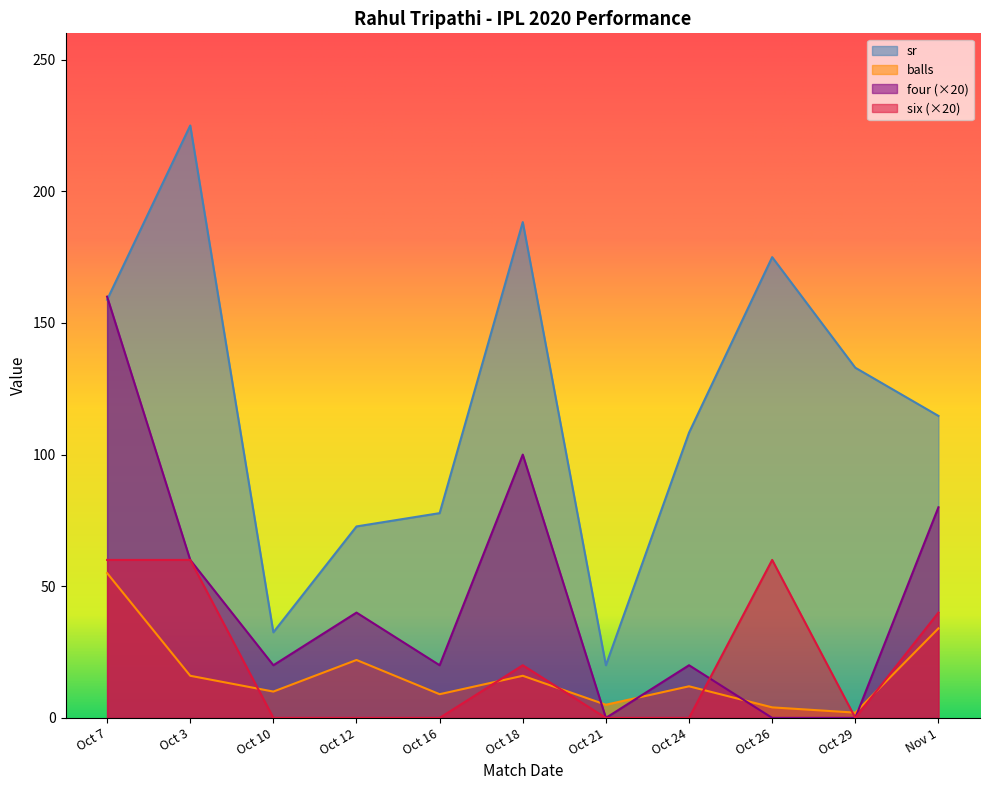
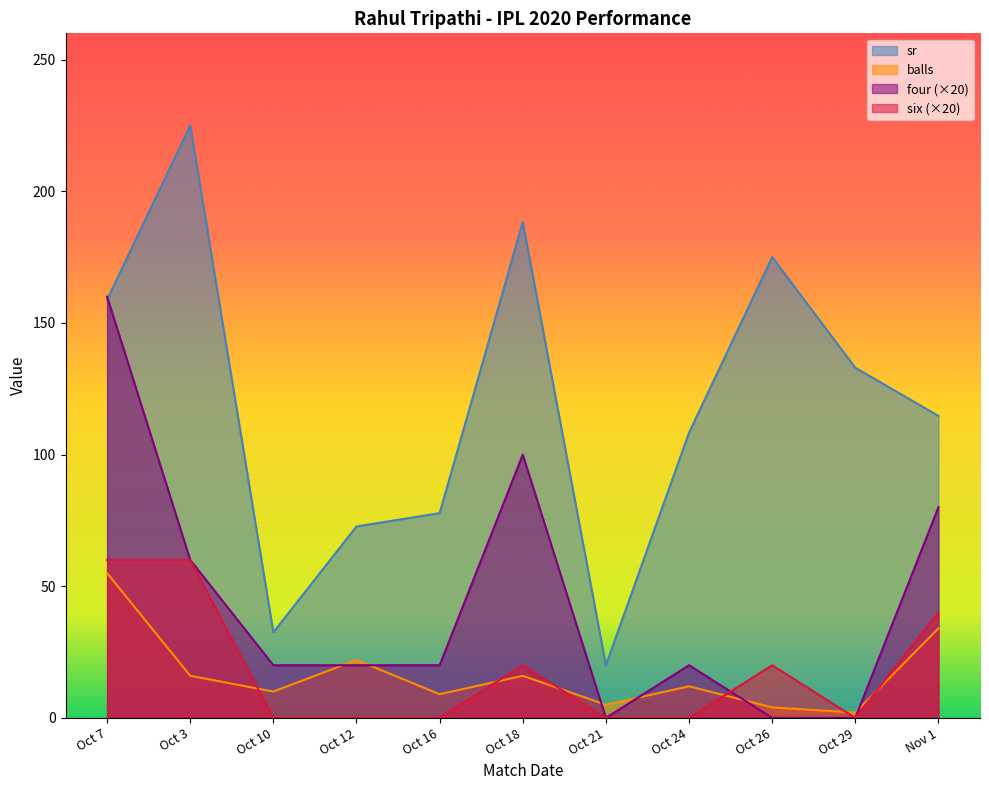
  {
    "sr": {
      "Oct 7": 159,
      "Oct 3": 225,
      "Oct 10": 33,
      "Oct 12": 73,
      "Oct 16": 78,
      "Oct 18": 188,
      "Oct 21": 20,
      "Oct 24": 108,
      "Oct 26": 175,
      "Oct 29": 133,
      "Nov 1": 115
    },
    "balls": {
      "Oct 7": 55,
      "Oct 3": 16,
      "Oct 10": 10,
      "Oct 12": 22,
      "Oct 16": 9,
      "Oct 18": 16,
      "Oct 21": 5,
      "Oct 24": 12,
      "Oct 26": 4,
      "Oct 29": 2,
      "Nov 1": 34
    },
    "four (×20)": {
      "Oct 7": 160,
      "Oct 10": 20,
-     "Oct 12": 40,
+     "Oct 12": 20,
      "Oct 16": 20,
      "Oct 18": 100,
      "Oct 24": 20,
      "Oct 26": 0,
      "Nov 1": 80
    },
    "six (×20)": {
      "Oct 7": 60,
      "Oct 10": 0,
      "Oct 12": 0,
      "Oct 16": 0,
      "Oct 18": 20,
      "Oct 24": 0,
-     "Oct 26": 60,
+     "Oct 26": 20,
      "Nov 1": 40
    }
  }
